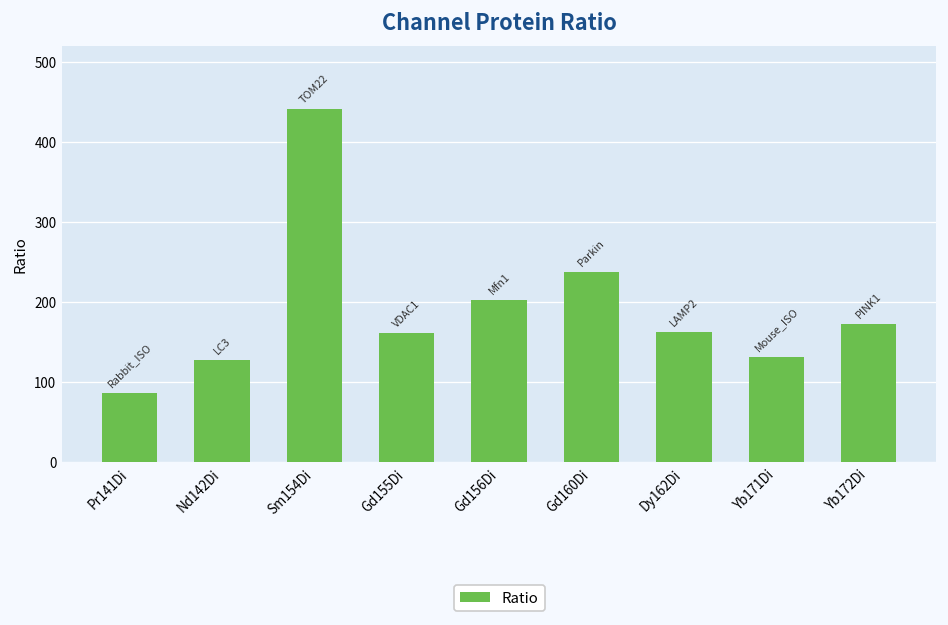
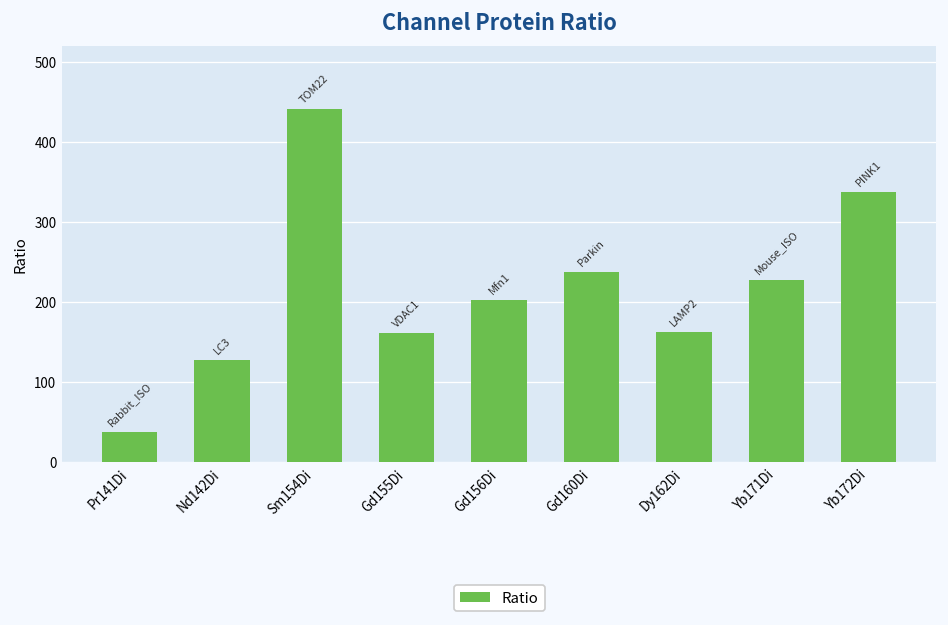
  {
-   "Pr141Di": 90,
+   "Pr141Di": 40,
    "Nd142Di": 130,
    "Sm154Di": 440,
    "Gd155Di": 160,
    "Gd156Di": 200,
    "Gd160Di": 240,
    "Dy162Di": 160,
-   "Yb171Di": 130,
-   "Yb172Di": 170
+   "Yb171Di": 230,
+   "Yb172Di": 340
  }
